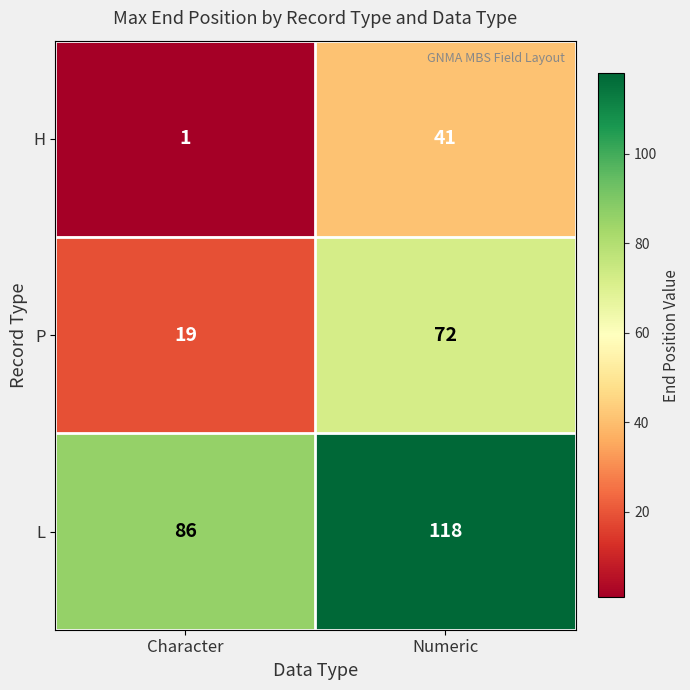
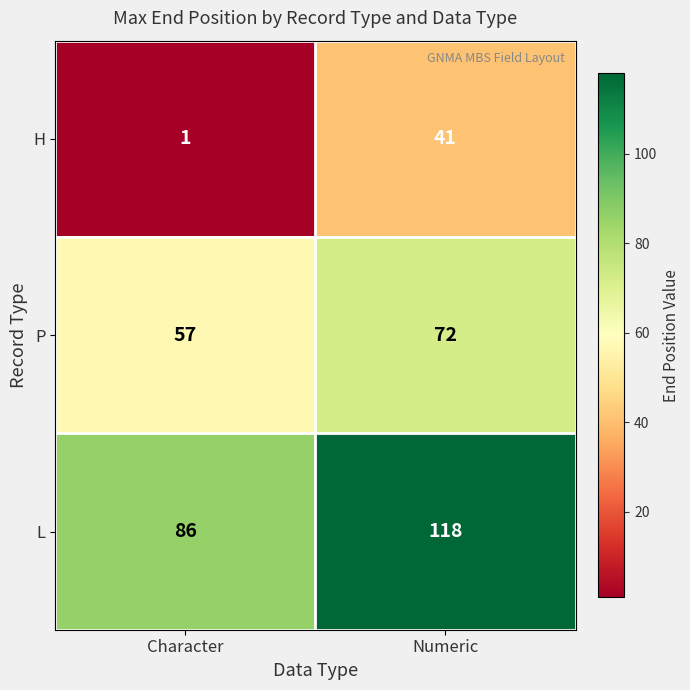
  {
    "H": {
      "Character": 1
    },
    "P": {
-     "Character": 19,
+     "Character": 57,
      "Numeric": 72
    },
    "L": {
      "Character": 86,
      "Numeric": 118
    }
  }
